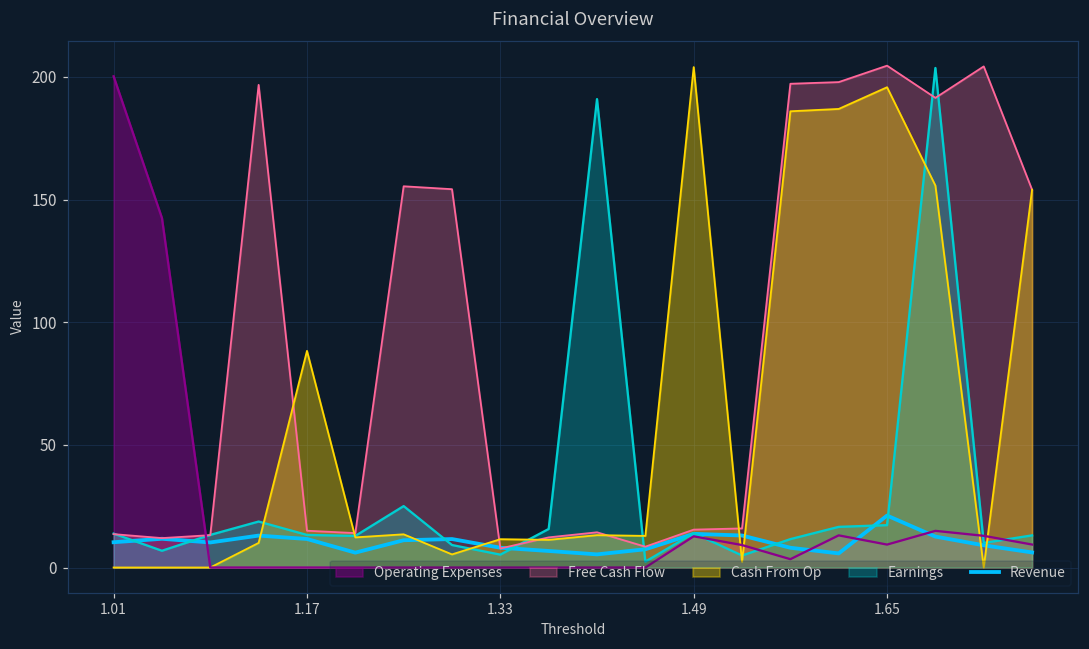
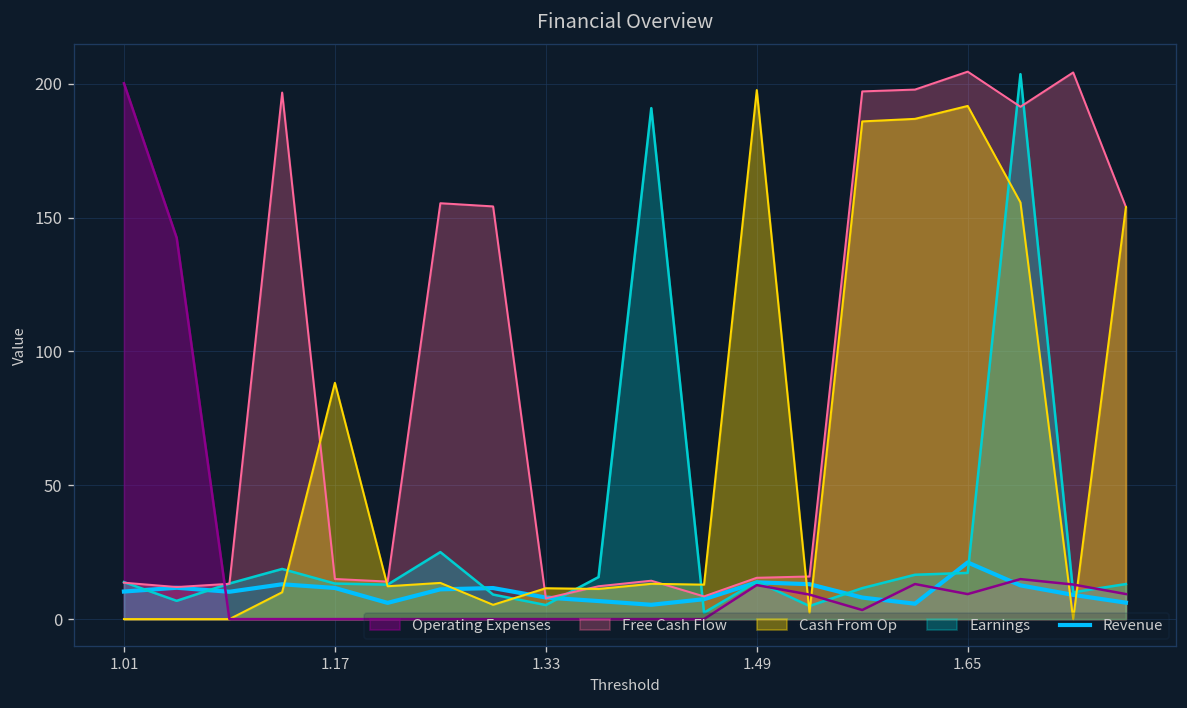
  {
    "Cash From Op": {
      "1.01": 0,
      "1.17": 88,
      "1.33": 12,
-     "1.49": 204,
-     "1.65": 196
+     "1.49": 198,
+     "1.65": 192
    }
  }
